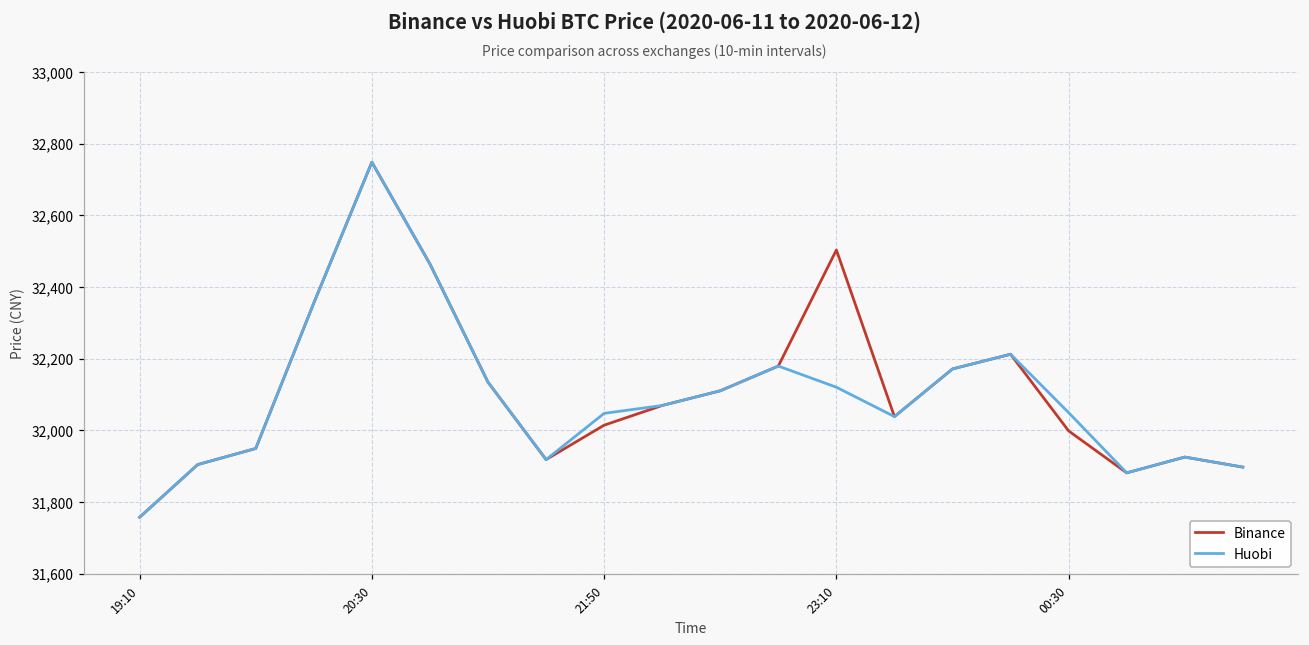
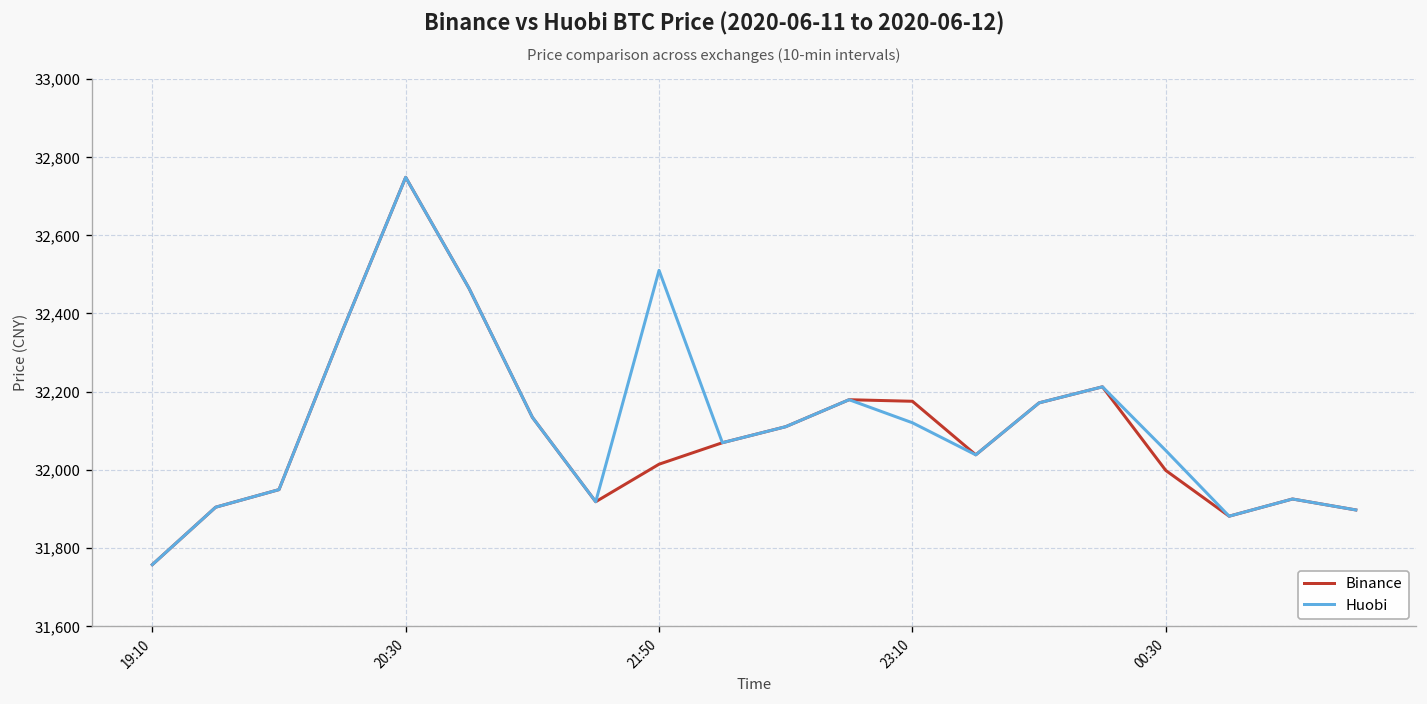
  {
    "Binance": {
      "21:50": "32,010",
-     "23:10": "32,500",
+     "23:10": "32,180",
      "00:30": "32,000"
    },
    "Huobi": {
-     "21:50": "32,050",
+     "21:50": "32,510",
      "23:10": "32,120",
      "00:30": "32,050"
    }
  }
